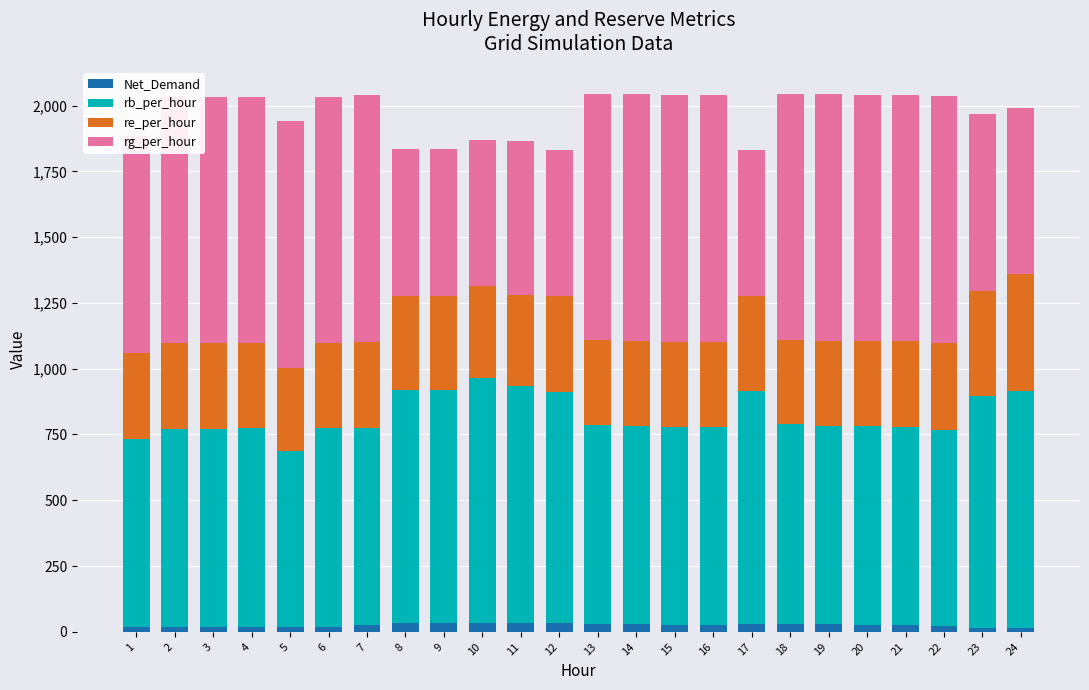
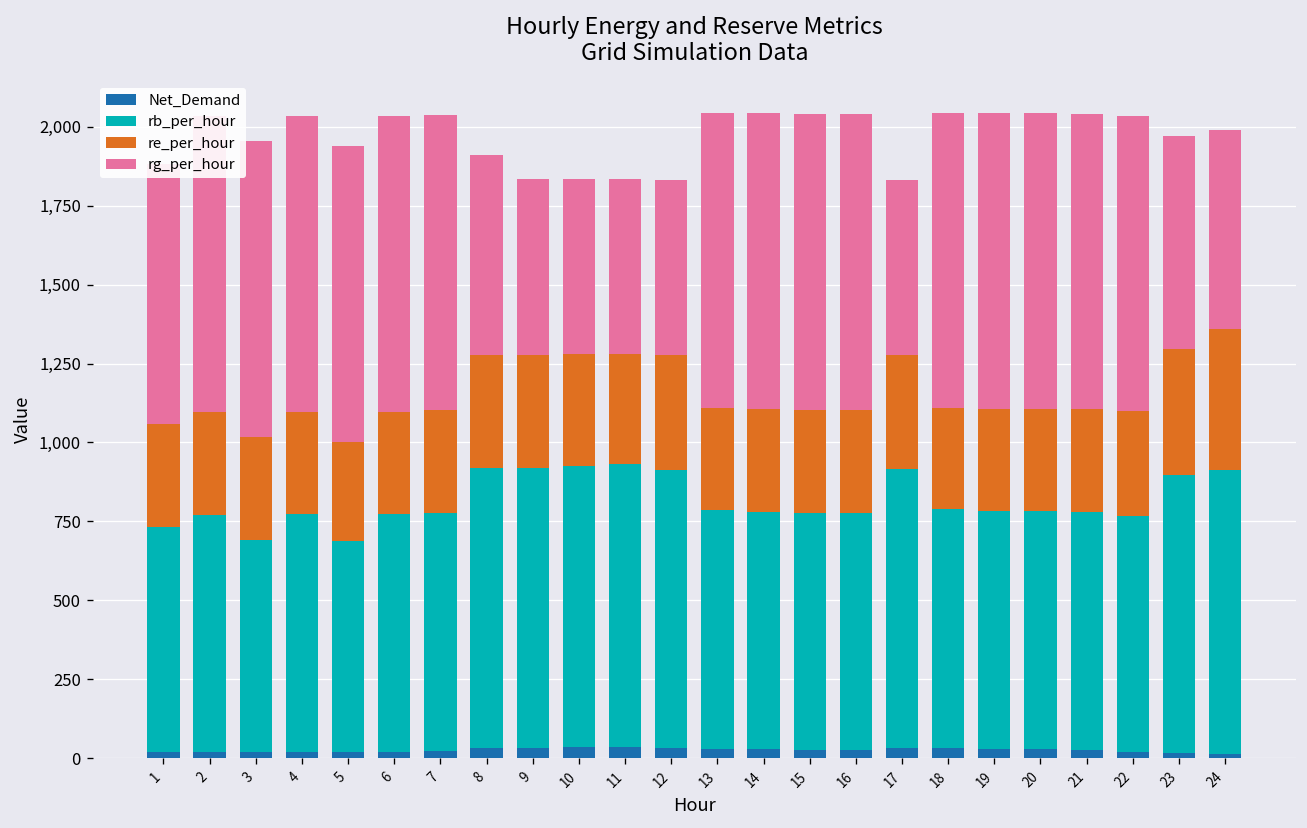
  {
    "Net_Demand": {
      "1": 20,
      "2": 20,
      "3": 20,
      "4": 20,
      "5": 20,
      "6": 20,
      "7": 20,
      "8": 30,
      "9": 30,
      "10": 30,
      "11": 30,
      "12": 30,
      "13": 30,
      "14": 30,
      "15": 30,
      "16": 30,
      "17": 30,
      "18": 30,
      "19": 30,
      "20": 30,
      "21": 30,
      "22": 20,
      "23": 20,
      "24": 10
    },
    "rb_per_hour": {
      "1": 710,
      "2": 750,
-     "3": 750,
+     "3": 670,
      "4": 750,
      "5": 670,
      "6": 750,
      "7": 750,
      "8": 890,
      "9": 890,
-     "10": 930,
+     "10": 890,
      "11": 900,
      "12": 880,
      "13": 760,
      "14": 750,
      "15": 750,
      "16": 750,
      "17": 880,
      "18": 760,
      "19": 750,
      "20": 750,
      "21": 750,
      "22": 740,
      "23": 880,
      "24": 900
    },
    "re_per_hour": {
      "1": 330,
      "2": 330,
      "3": 320,
      "4": 320,
      "5": 320,
      "6": 320,
      "7": 330,
      "8": 360,
      "9": 360,
      "10": 350,
      "11": 350,
      "12": 360,
      "13": 320,
      "14": 320,
      "15": 330,
      "16": 330,
      "17": 360,
      "18": 320,
      "19": 320,
      "20": 320,
      "21": 330,
      "22": 330,
      "23": 400,
      "24": 450
    },
    "rg_per_hour": {
      "3": 940,
      "4": 940,
      "5": 940,
      "6": 940,
      "7": 940,
-     "8": 560,
+     "8": 630,
      "9": 560,
      "10": 560,
-     "11": 590,
+     "11": 560,
      "12": 560,
      "13": 940,
      "14": 940,
      "15": 940,
      "16": 940,
      "17": 560,
      "18": 940,
      "19": 940,
      "20": 940,
      "21": 940,
      "22": 940,
      "23": 670,
      "24": 630
    }
  }
